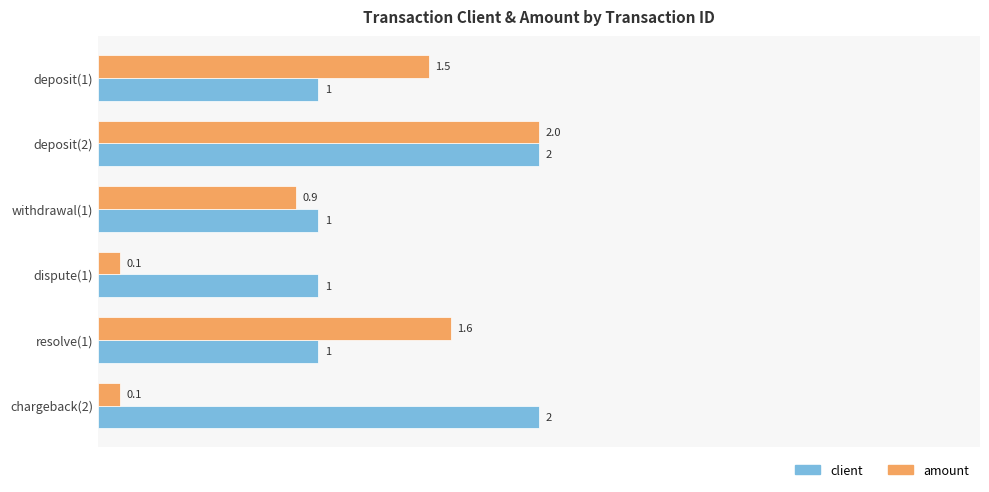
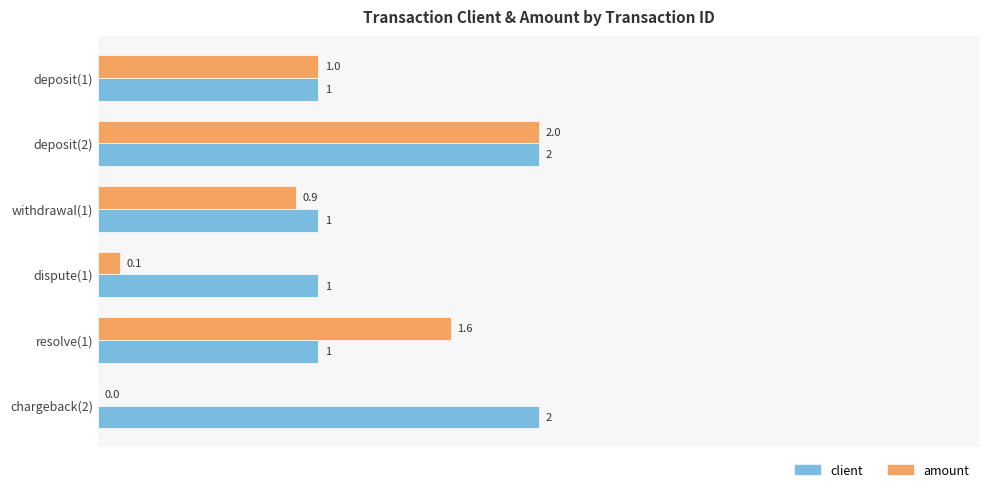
  {
    "client": {
      "deposit(1)": 1,
      "deposit(2)": 2,
      "withdrawal(1)": 1,
      "dispute(1)": 1,
      "resolve(1)": 1,
      "chargeback(2)": 2
    },
    "amount": {
-     "deposit(1)": 1.5,
+     "deposit(1)": 1.0,
      "deposit(2)": 2.0,
      "withdrawal(1)": 0.9,
      "dispute(1)": 0.1,
      "resolve(1)": 1.6,
-     "chargeback(2)": 0.1
+     "chargeback(2)": 0.0
    }
  }
